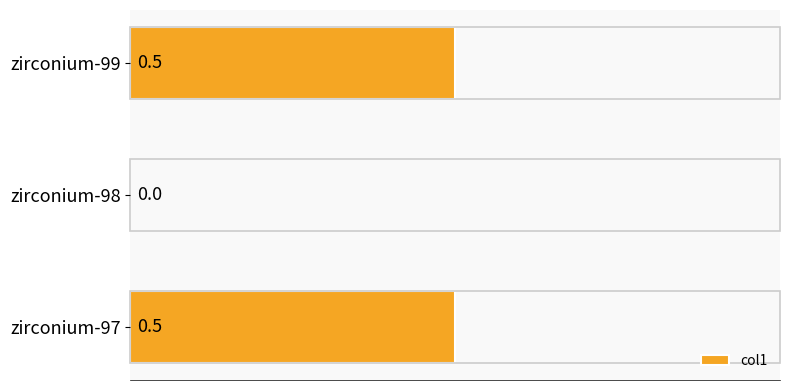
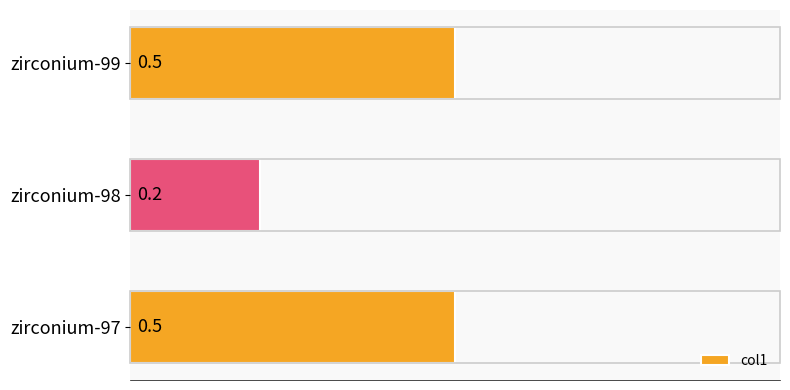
  {
    "zirconium-99": 0.5,
-   "zirconium-98": 0.0,
+   "zirconium-98": 0.2,
    "zirconium-97": 0.5
  }
